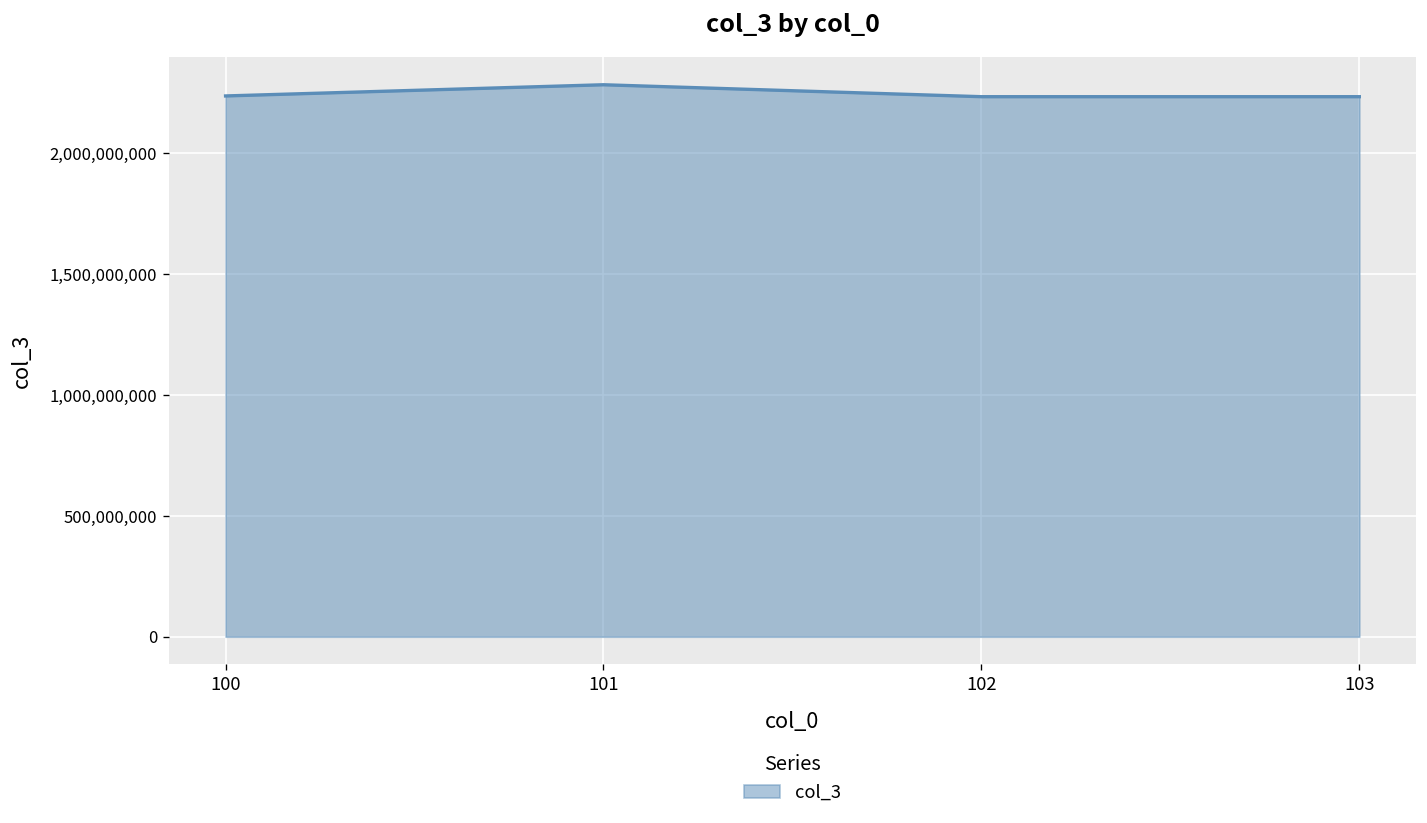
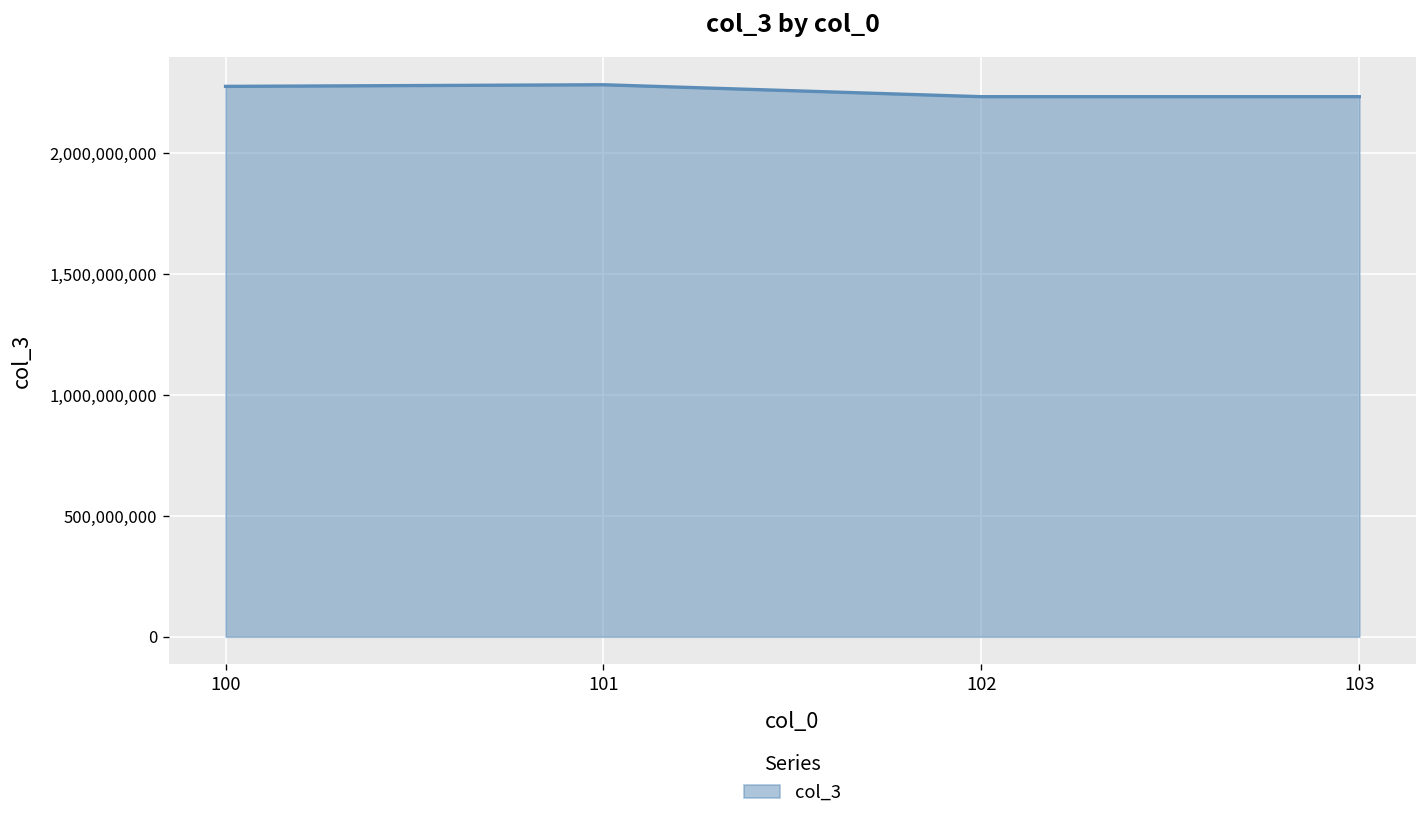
  {
-   "100": "2,240,000,000",
+   "100": "2,280,000,000",
    "101": "2,280,000,000",
    "102": "2,230,000,000",
    "103": "2,230,000,000"
  }
